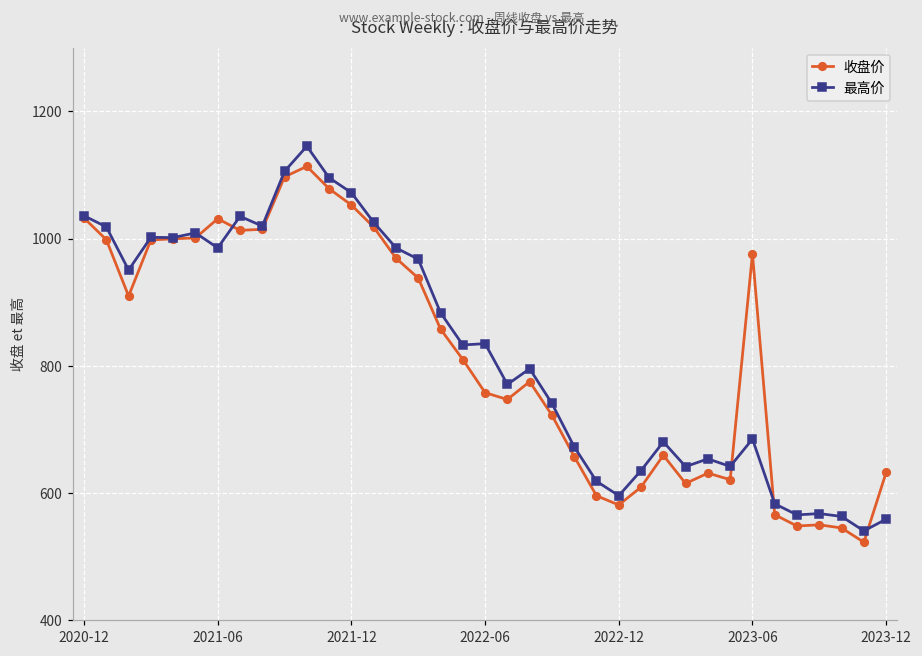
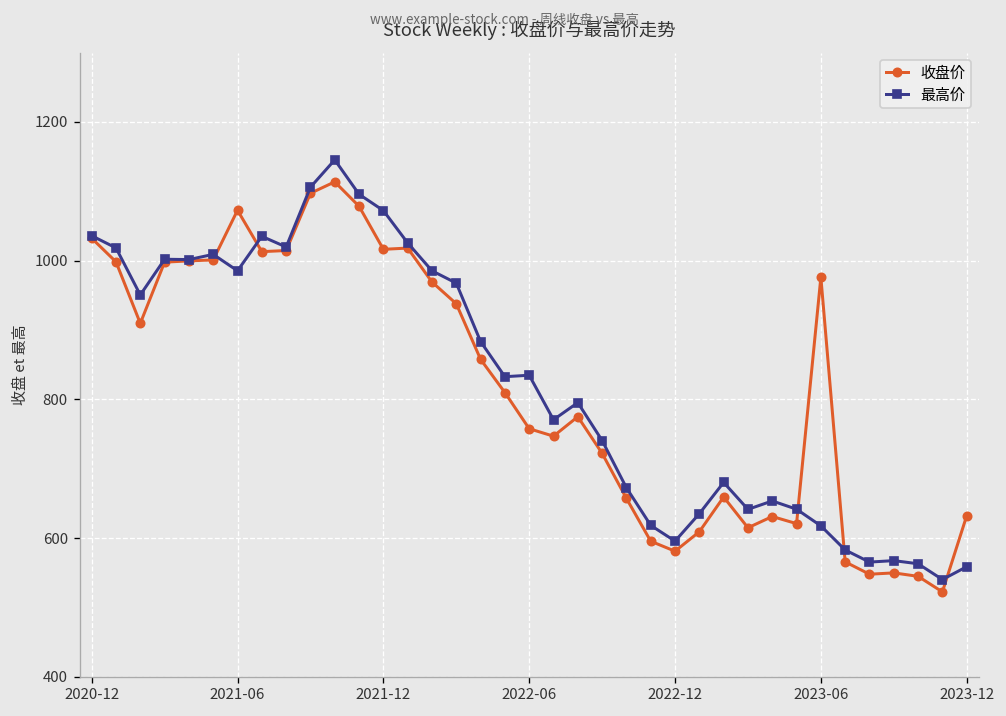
  {
    "收盘价": {
-     "2021-06": 1030,
-     "2021-12": 1050,
+     "2021-06": 1070,
+     "2021-12": 1020,
      "2022-06": 760,
      "2022-12": 580,
      "2023-06": 980,
      "2023-12": 630
    },
    "最高价": {
      "2021-06": 990,
      "2021-12": 1070,
      "2022-06": 830,
      "2022-12": 600,
-     "2023-06": 680,
+     "2023-06": 620,
      "2023-12": 560
    }
  }
